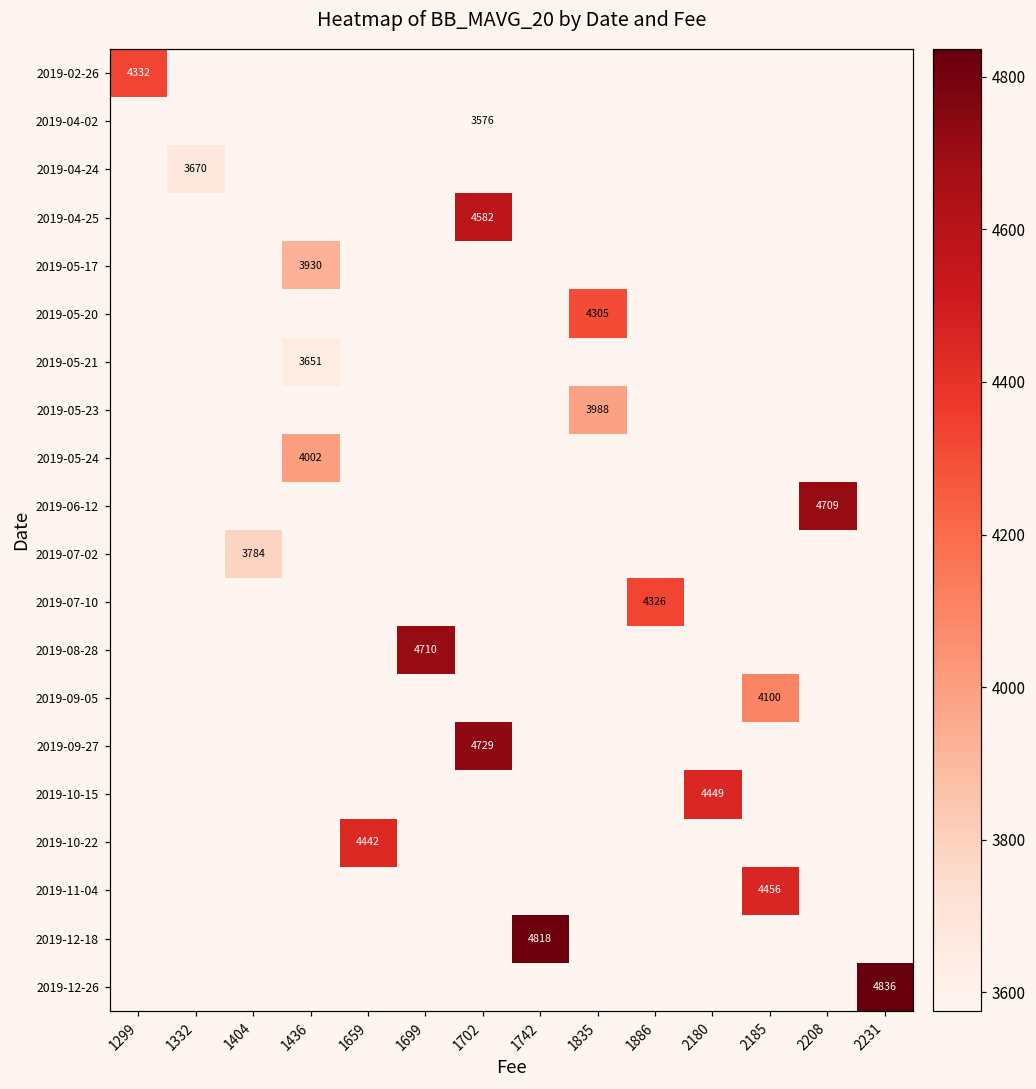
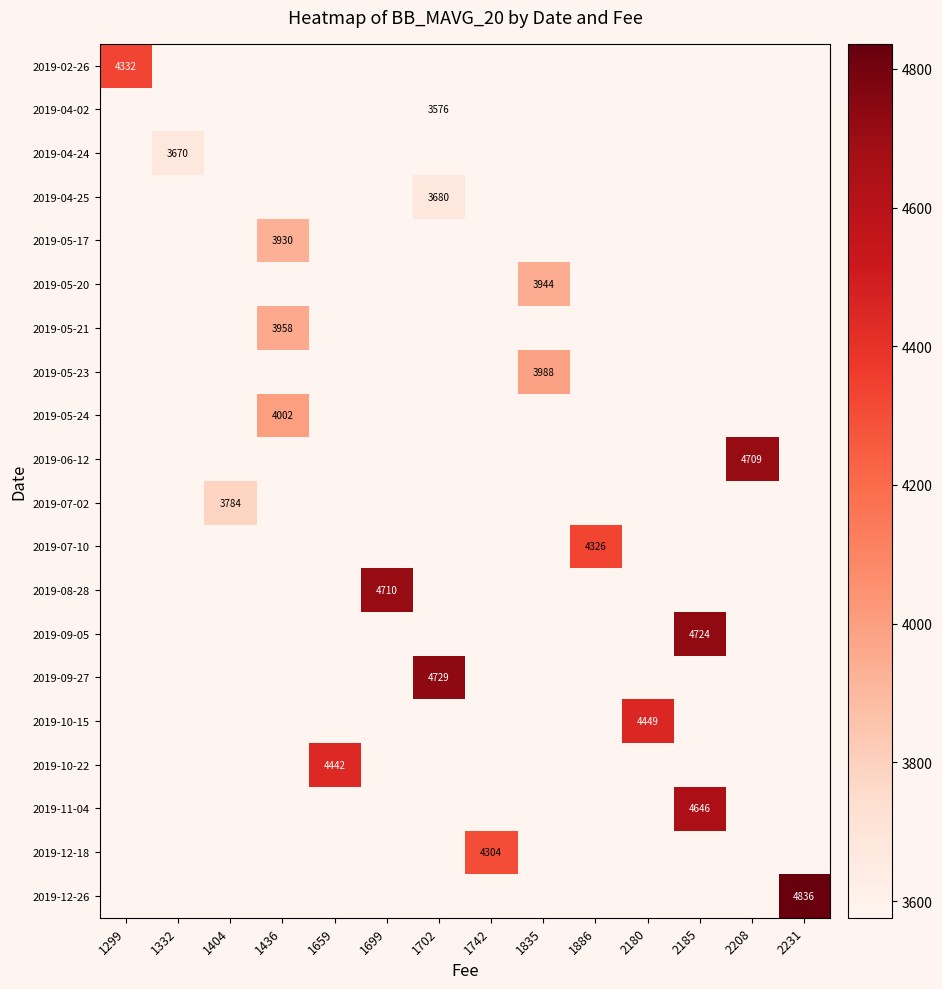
  {
    "2019-02-26": {
      "1299": 4332
    },
    "2019-04-02": {
      "1702": 3576
    },
    "2019-04-24": {
      "1332": 3670
    },
    "2019-04-25": {
-     "1702": 4582
+     "1702": 3680
    },
    "2019-05-17": {
      "1436": 3930
    },
    "2019-05-20": {
-     "1835": 4305
+     "1835": 3944
    },
    "2019-05-21": {
-     "1436": 3651
+     "1436": 3958
    },
    "2019-05-23": {
      "1835": 3988
    },
    "2019-05-24": {
      "1436": 4002
    },
    "2019-06-12": {
      "2208": 4709
    },
    "2019-07-02": {
      "1404": 3784
    },
    "2019-07-10": {
      "1886": 4326
    },
    "2019-08-28": {
      "1699": 4710
    },
    "2019-09-05": {
-     "2185": 4100
+     "2185": 4724
    },
    "2019-09-27": {
      "1702": 4729
    },
    "2019-10-15": {
      "2180": 4449
    },
    "2019-10-22": {
      "1659": 4442
    },
    "2019-11-04": {
-     "2185": 4456
+     "2185": 4646
    },
    "2019-12-18": {
-     "1742": 4818
+     "1742": 4304
    },
    "2019-12-26": {
      "2231": 4836
    }
  }
